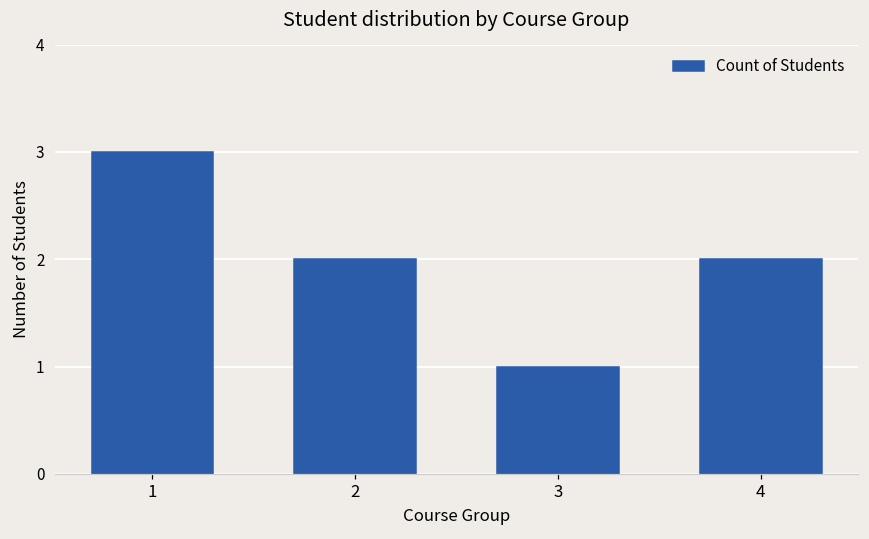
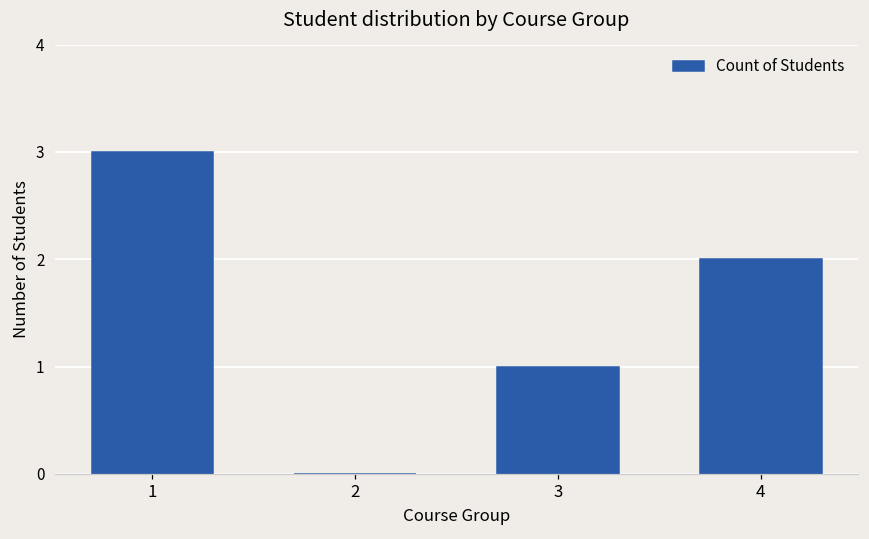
  {
    "1": 3,
-   "2": 2,
+   "2": 0,
    "3": 1,
    "4": 2
  }
